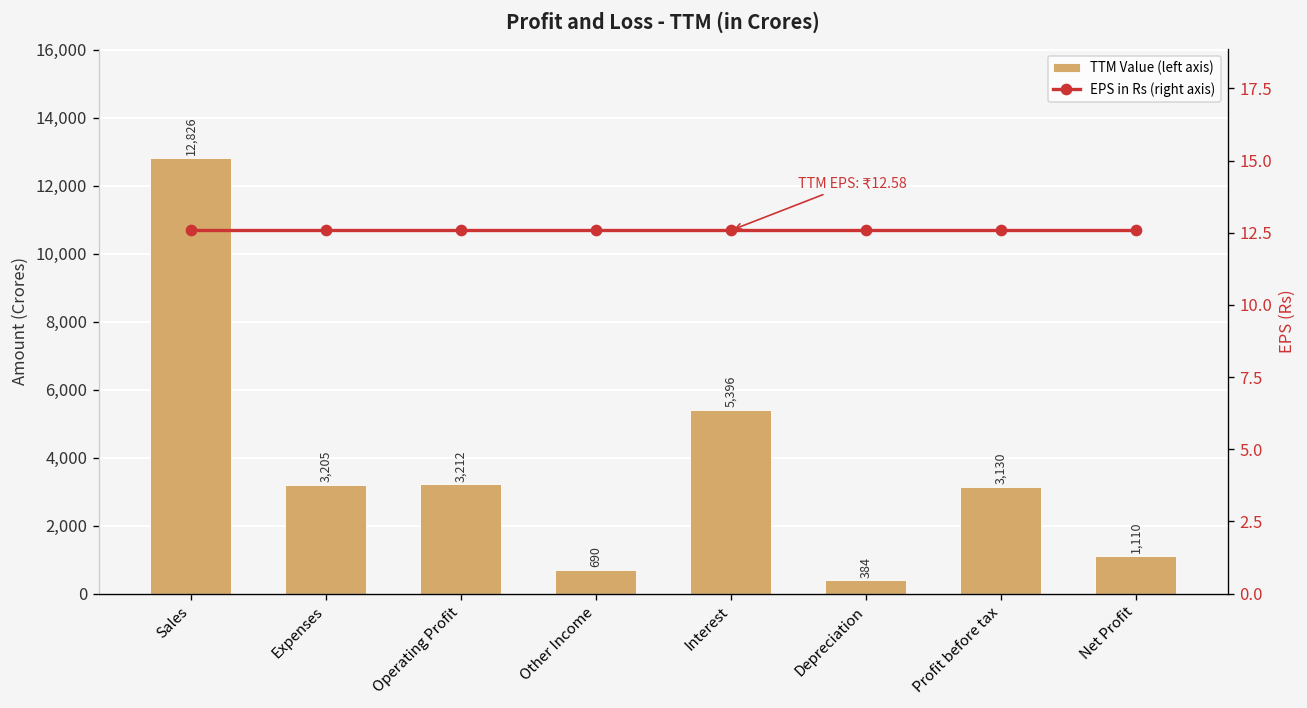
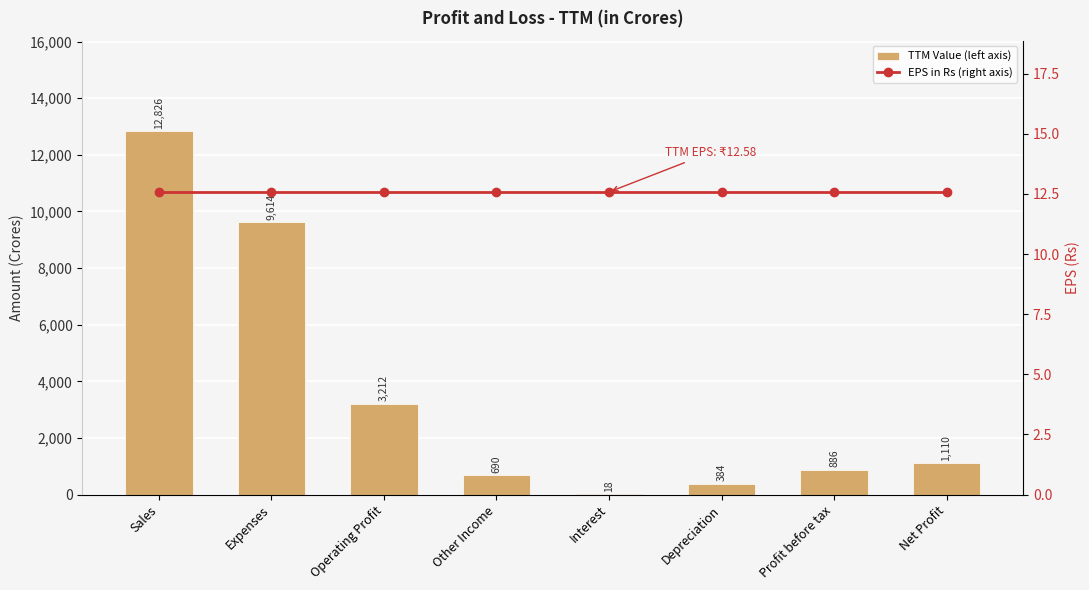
  {
    "TTM Value (left axis)": {
      "Sales": "12,826",
-     "Expenses": "3,205",
+     "Expenses": "9,614",
      "Operating Profit": "3,212",
      "Other Income": "690",
-     "Interest": "5,396",
+     "Interest": "18",
      "Depreciation": "384",
-     "Profit before tax": "3,130",
+     "Profit before tax": "886",
      "Net Profit": "1,110"
    },
    "EPS in Rs (right axis)": {
      "Depreciation": "12.58"
    }
  }
